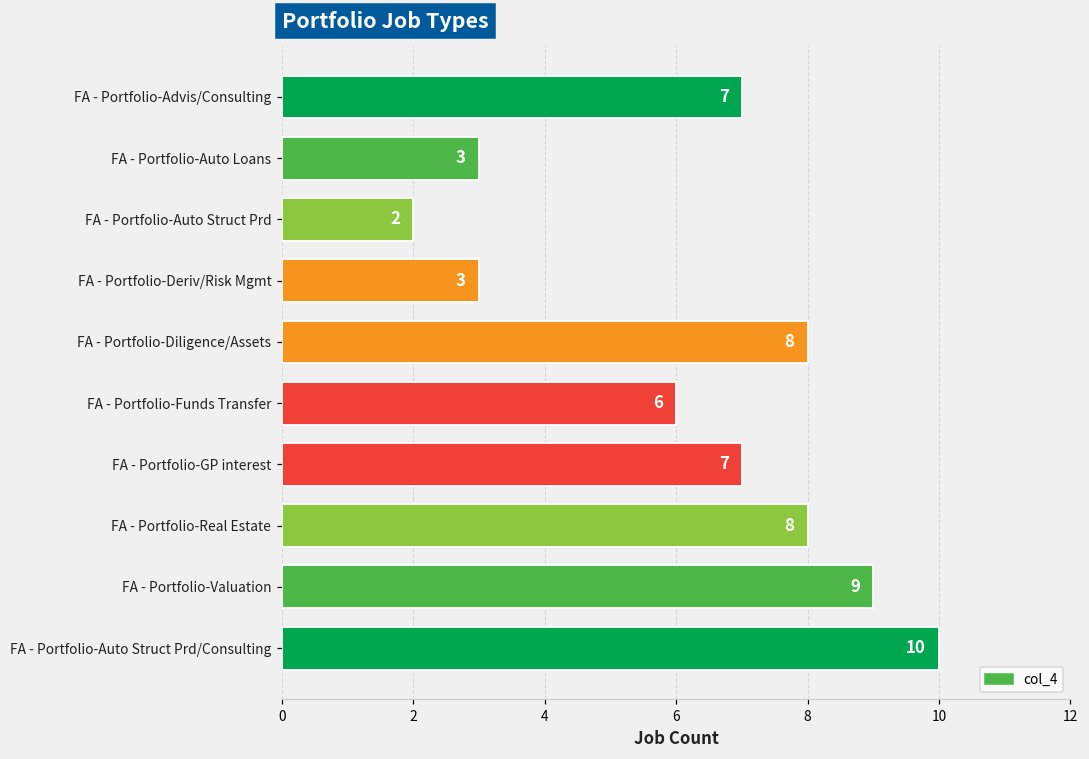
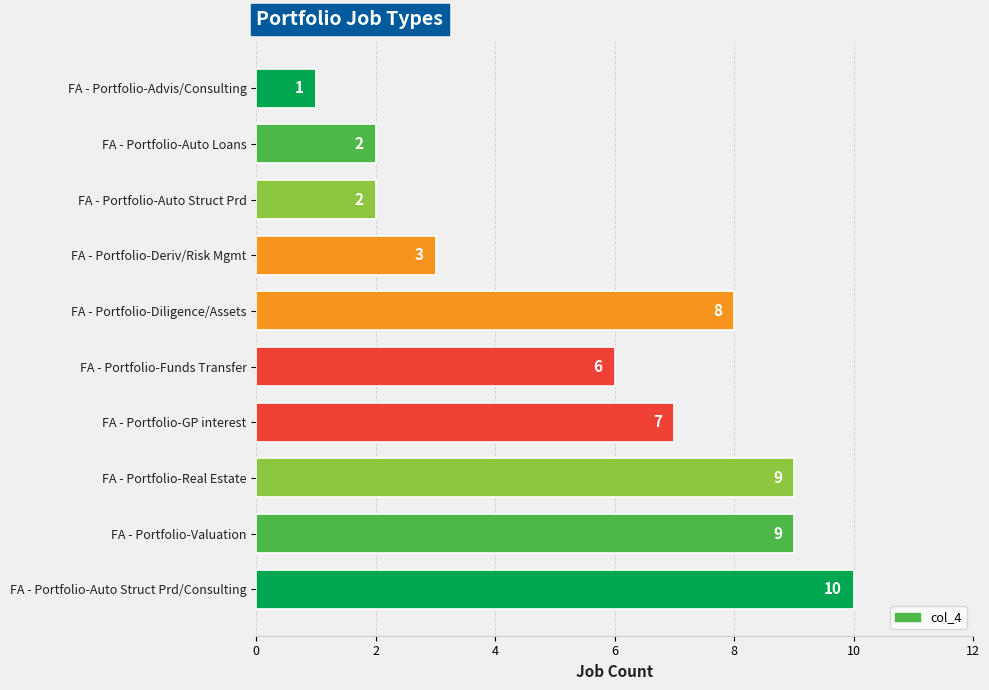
  {
-   "FA - Portfolio-Advis/Consulting": 7,
-   "FA - Portfolio-Auto Loans": 3,
+   "FA - Portfolio-Advis/Consulting": 1,
+   "FA - Portfolio-Auto Loans": 2,
    "FA - Portfolio-Auto Struct Prd": 2,
    "FA - Portfolio-Deriv/Risk Mgmt": 3,
    "FA - Portfolio-Diligence/Assets": 8,
    "FA - Portfolio-Funds Transfer": 6,
    "FA - Portfolio-GP interest": 7,
-   "FA - Portfolio-Real Estate": 8,
+   "FA - Portfolio-Real Estate": 9,
    "FA - Portfolio-Valuation": 9,
    "FA - Portfolio-Auto Struct Prd/Consulting": 10
  }
